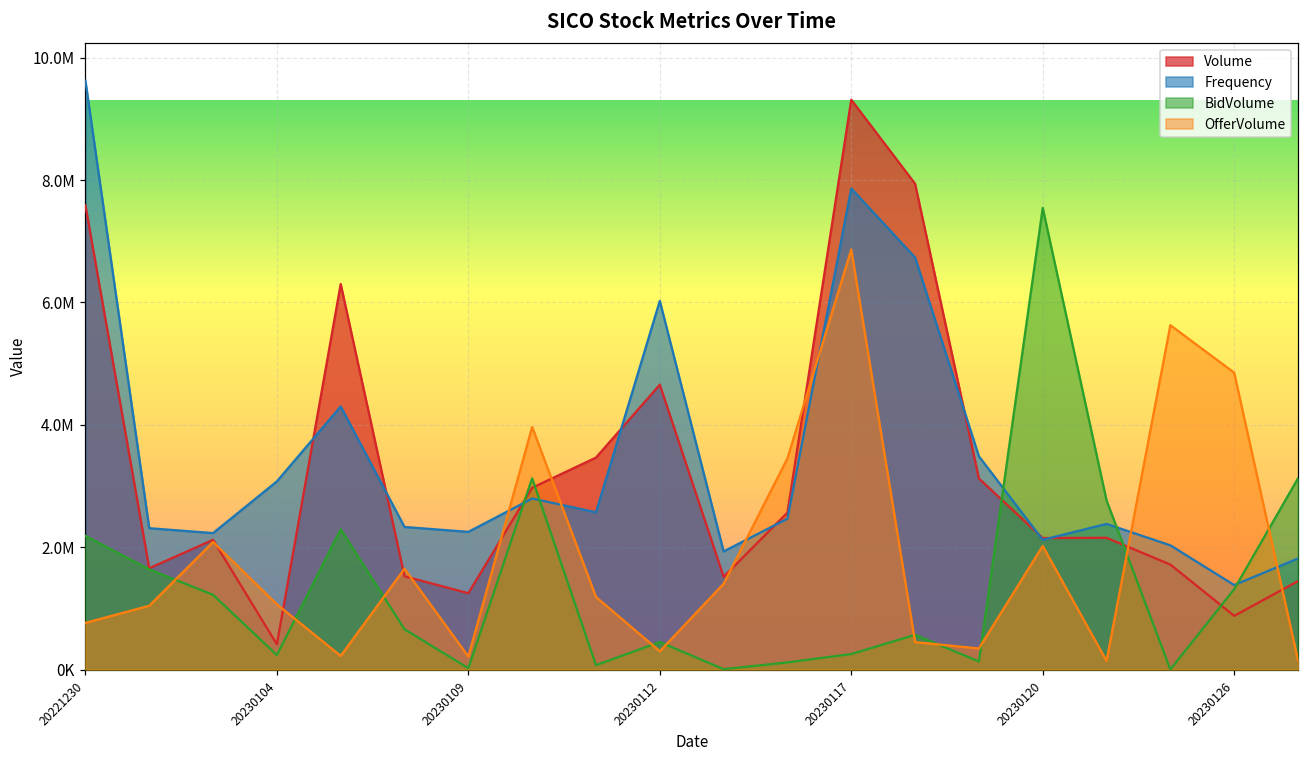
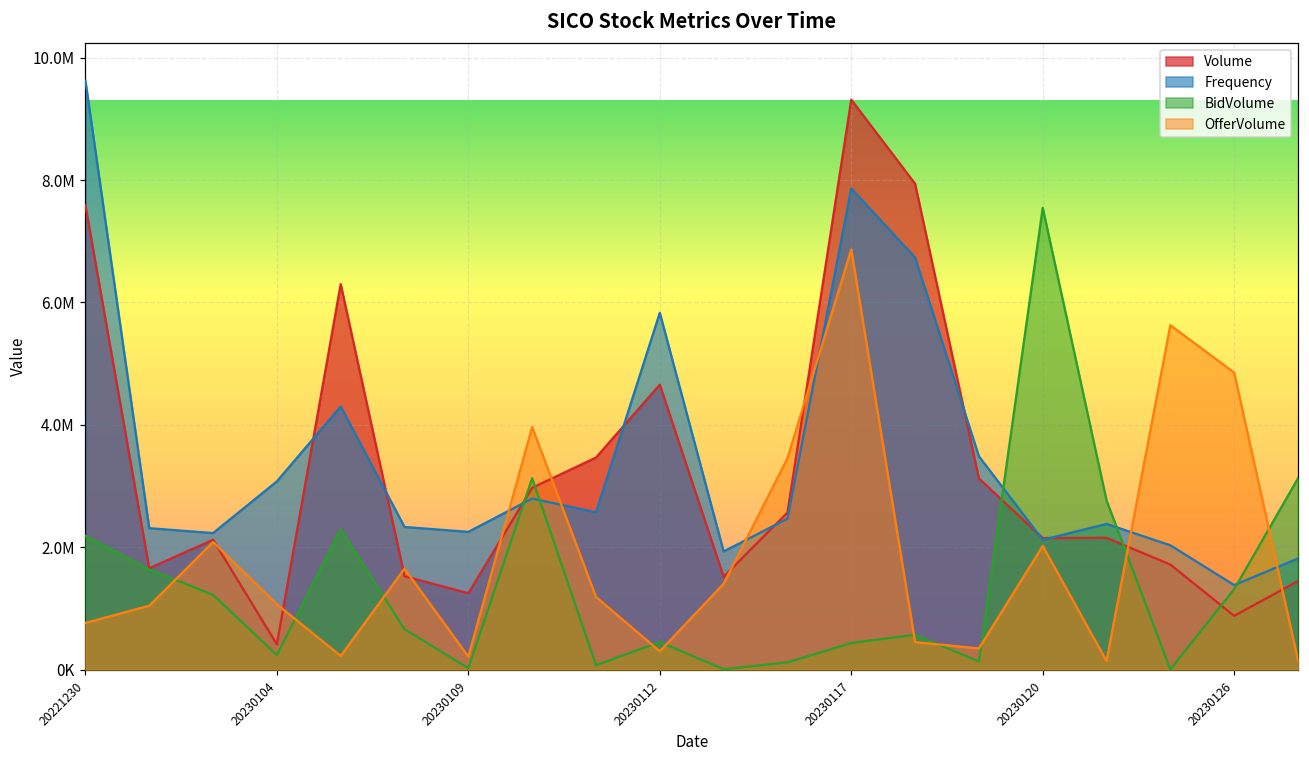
  {
    "Volume": {
      "20221230": 7600000,
      "20230104": 400000,
      "20230109": 1200000,
      "20230112": 4700000,
      "20230117": 9300000,
      "20230126": 900000
    },
    "Frequency": {
      "20221230": 9600000,
      "20230104": 3100000,
      "20230109": 2300000,
-     "20230112": 6000000,
+     "20230112": 5800000,
      "20230117": 7900000,
      "20230126": 1400000
    },
    "BidVolume": {
      "20221230": 2200000,
      "20230104": 200000,
      "20230109": 0,
      "20230112": 400000,
-     "20230117": 300000,
+     "20230117": 400000,
      "20230120": 7500000,
      "20230126": 1300000
    },
    "OfferVolume": {
      "20221230": 800000,
      "20230104": 1100000,
      "20230109": 200000,
      "20230112": 300000,
      "20230117": 6900000,
      "20230120": 2000000,
      "20230126": 4900000
    }
  }
